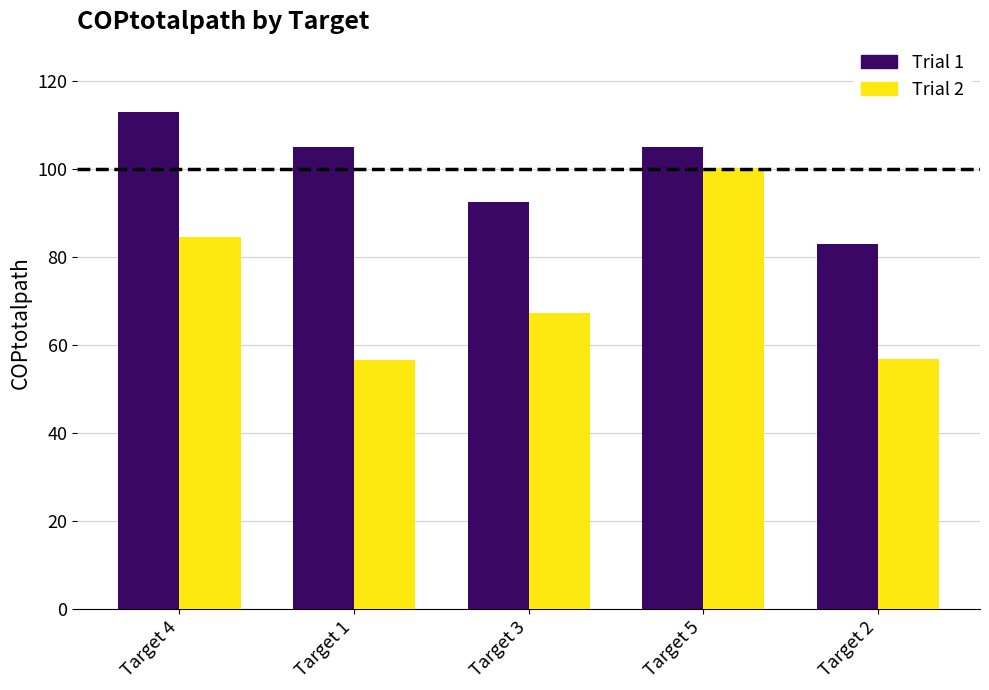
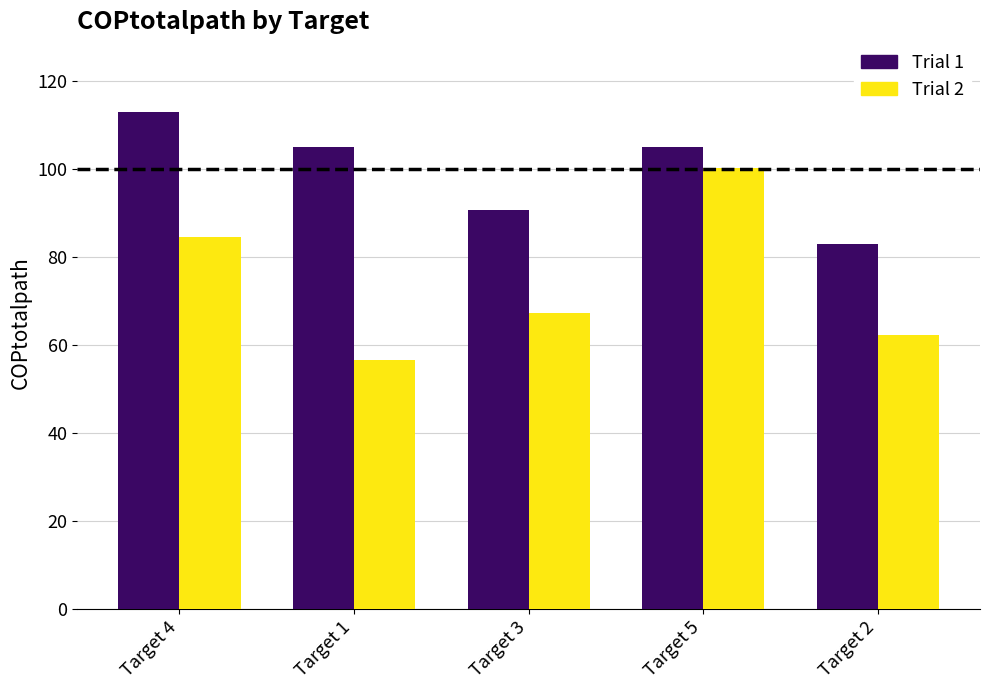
  {
    "Trial 1": {
      "Target 4": 113,
      "Target 1": 105,
-     "Target 3": 93,
+     "Target 3": 91,
      "Target 5": 105,
      "Target 2": 83
    },
    "Trial 2": {
      "Target 4": 85,
      "Target 1": 57,
      "Target 3": 67,
      "Target 5": 100,
-     "Target 2": 57
+     "Target 2": 62
    }
  }
